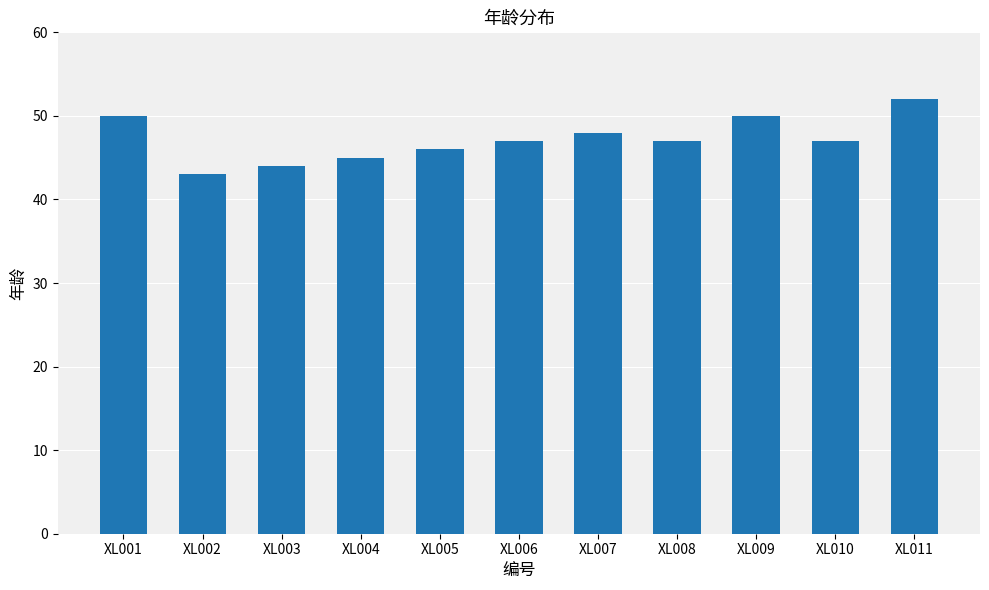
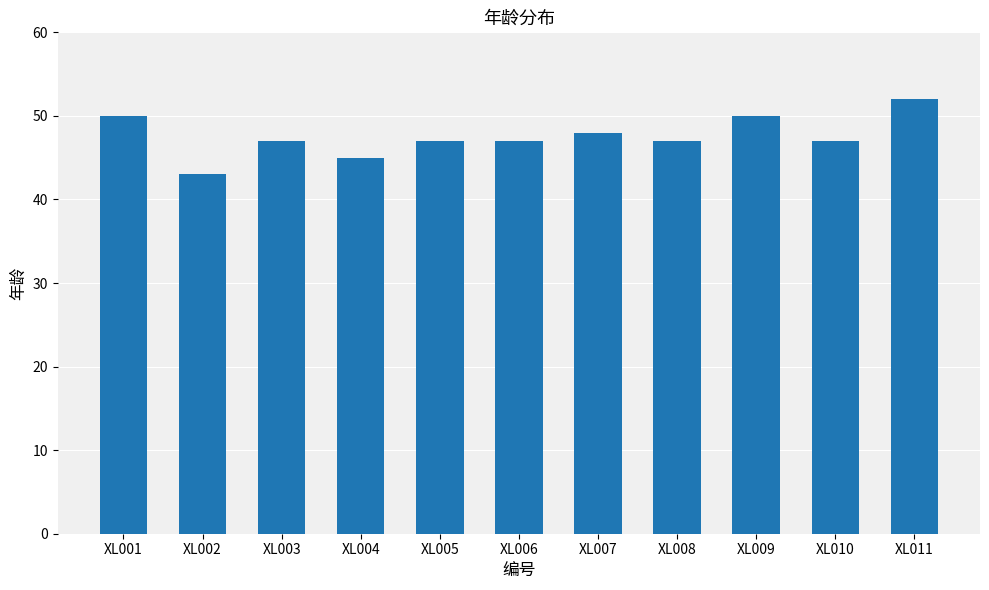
  {
    "XL001": 50,
    "XL002": 43,
-   "XL003": 44,
+   "XL003": 47,
    "XL004": 45,
-   "XL005": 46,
+   "XL005": 47,
    "XL006": 47,
    "XL007": 48,
    "XL008": 47,
    "XL009": 50,
    "XL010": 47,
    "XL011": 52
  }
